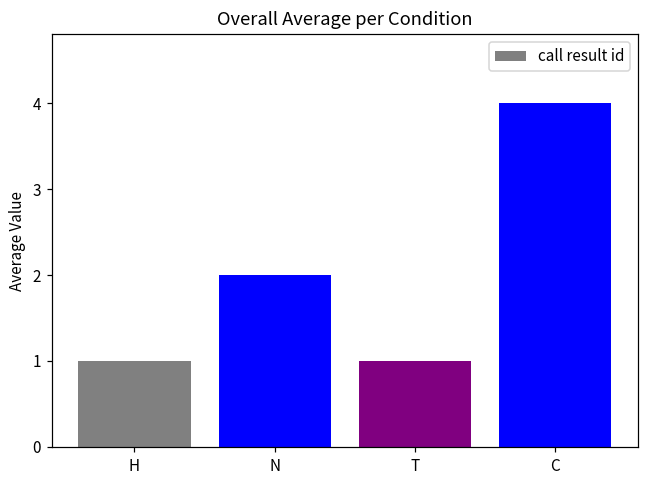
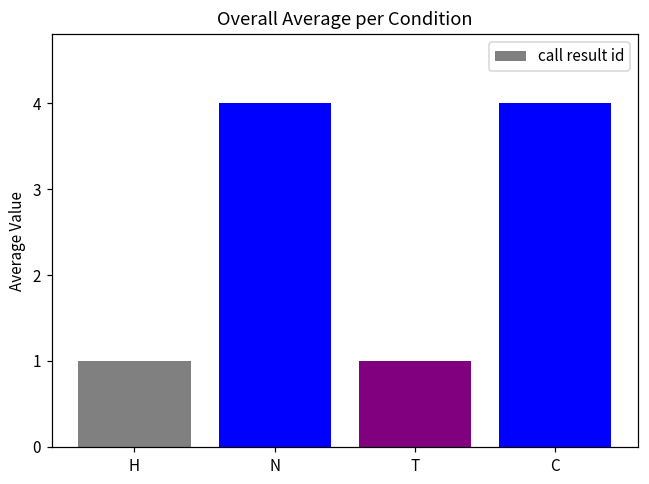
  {
    "H": 1,
-   "N": 2,
+   "N": 4,
    "T": 1,
    "C": 4
  }
